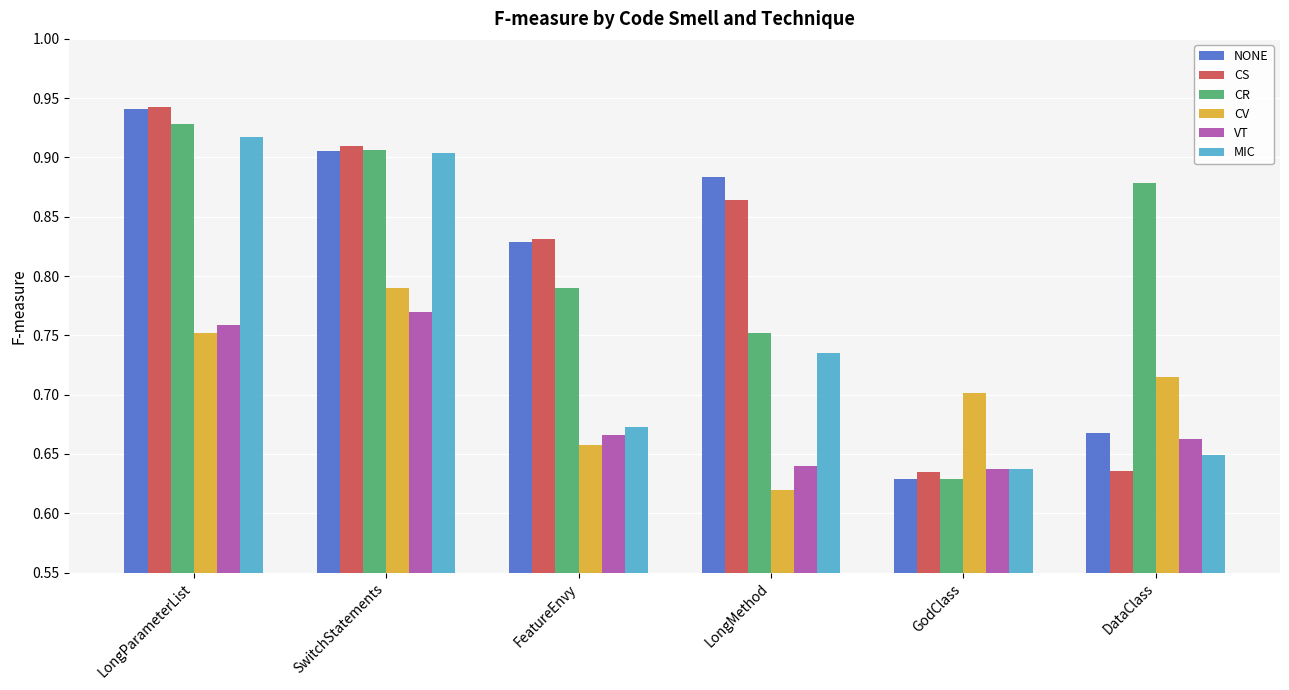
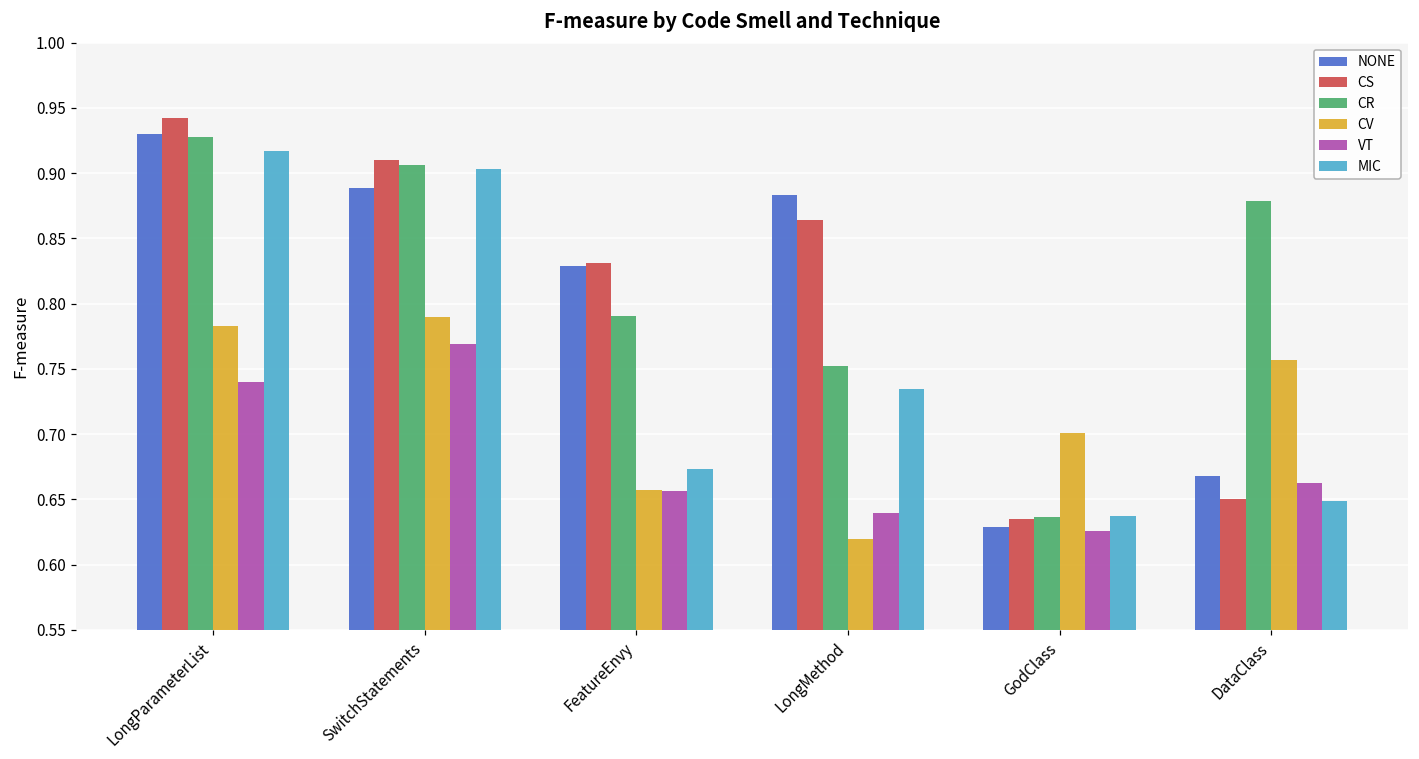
  {
    "NONE": {
-     "LongParameterList": 0.941,
-     "SwitchStatements": 0.905,
+     "LongParameterList": 0.930,
+     "SwitchStatements": 0.889,
      "FeatureEnvy": 0.829,
      "LongMethod": 0.883,
      "GodClass": 0.629,
      "DataClass": 0.668
    },
    "CS": {
      "LongParameterList": 0.942,
      "SwitchStatements": 0.910,
      "FeatureEnvy": 0.831,
      "LongMethod": 0.864,
      "GodClass": 0.635,
-     "DataClass": 0.636
+     "DataClass": 0.650
    },
    "CR": {
      "LongParameterList": 0.928,
      "SwitchStatements": 0.906,
      "FeatureEnvy": 0.790,
      "LongMethod": 0.752,
-     "GodClass": 0.628,
+     "GodClass": 0.637,
      "DataClass": 0.878
    },
    "CV": {
-     "LongParameterList": 0.752,
+     "LongParameterList": 0.783,
      "SwitchStatements": 0.790,
      "FeatureEnvy": 0.657,
      "LongMethod": 0.620,
      "GodClass": 0.701,
-     "DataClass": 0.715
+     "DataClass": 0.757
    },
    "VT": {
-     "LongParameterList": 0.759,
+     "LongParameterList": 0.740,
      "SwitchStatements": 0.769,
-     "FeatureEnvy": 0.666,
+     "FeatureEnvy": 0.657,
      "LongMethod": 0.640,
-     "GodClass": 0.637,
+     "GodClass": 0.626,
      "DataClass": 0.662
    },
    "MIC": {
      "LongParameterList": 0.917,
      "SwitchStatements": 0.904,
      "FeatureEnvy": 0.673,
      "LongMethod": 0.735,
      "GodClass": 0.637,
      "DataClass": 0.649
    }
  }
